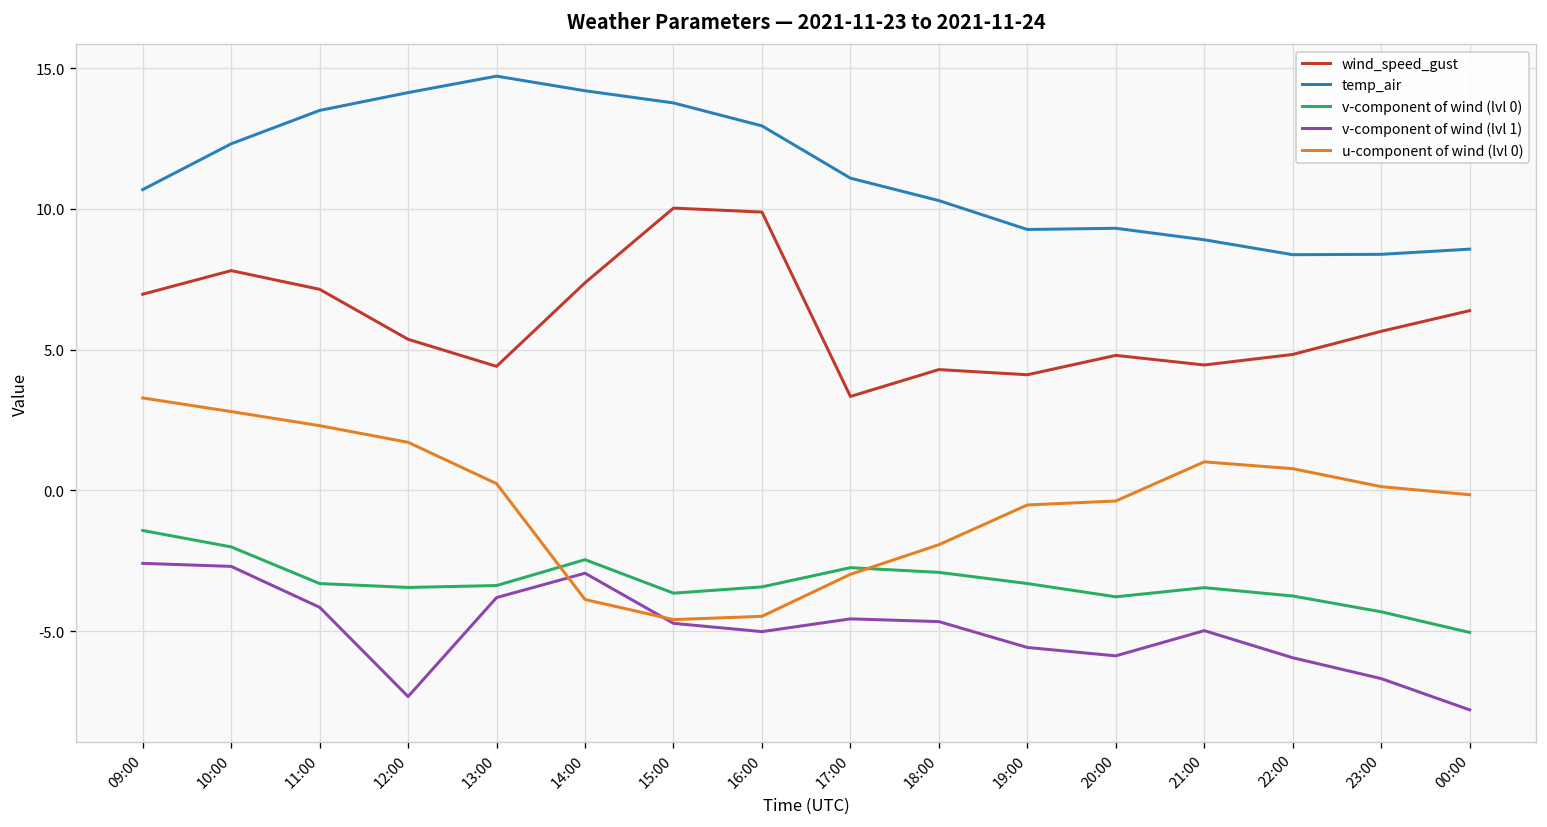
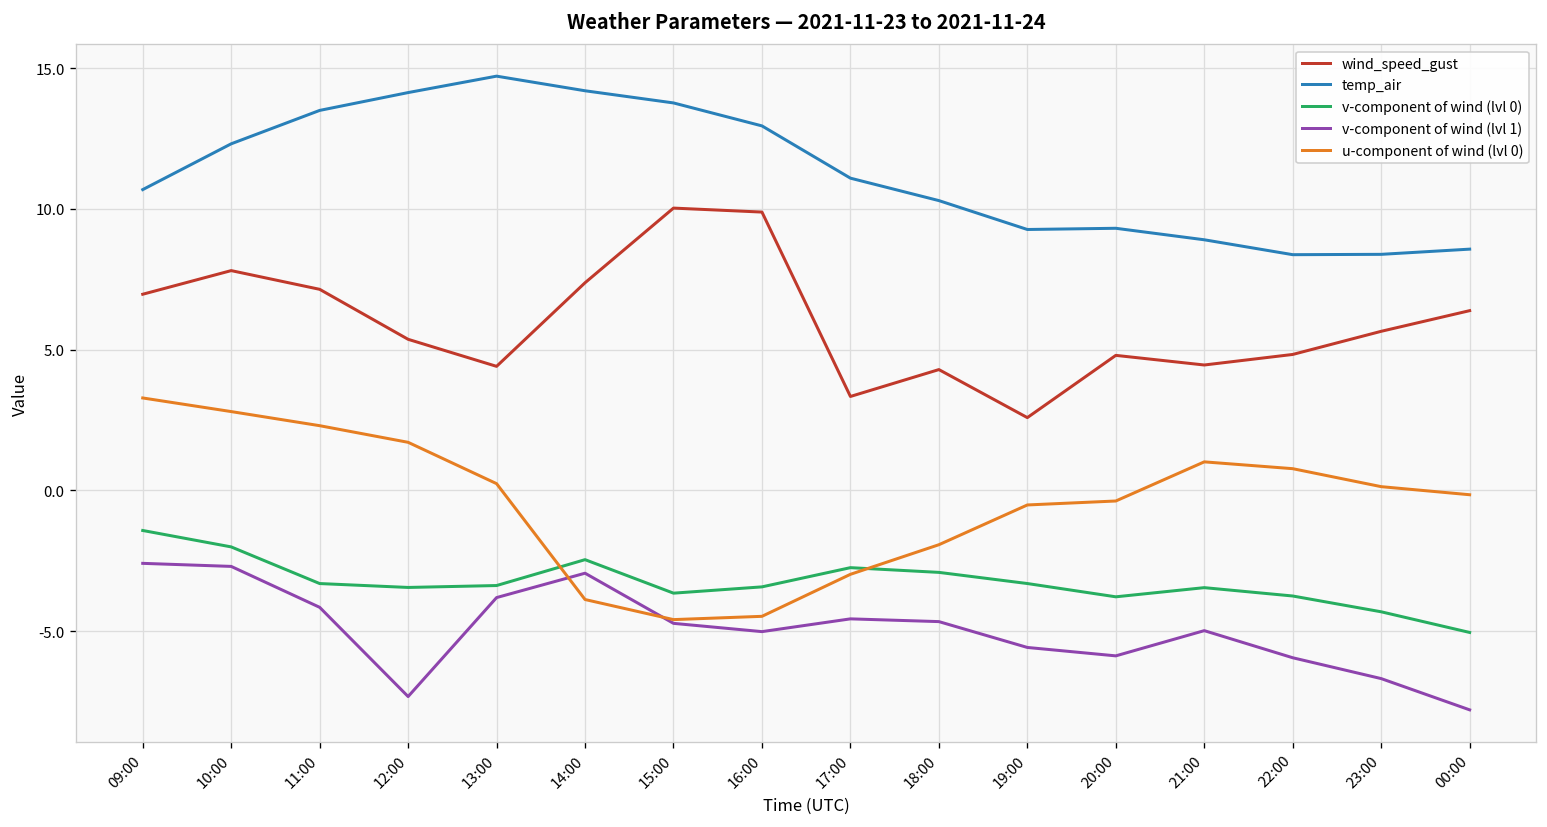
  {
    "wind_speed_gust": {
      "09:00": 7.0,
      "10:00": 7.8,
      "11:00": 7.1,
      "12:00": 5.4,
      "13:00": 4.4,
      "14:00": 7.4,
      "15:00": 10.0,
      "16:00": 9.9,
      "17:00": 3.3,
      "18:00": 4.3,
-     "19:00": 4.1,
+     "19:00": 2.6,
      "20:00": 4.8,
      "21:00": 4.5,
      "22:00": 4.8,
      "23:00": 5.7,
      "00:00": 6.4
    },
    "temp_air": {
      "09:00": 10.7,
      "10:00": 12.3,
      "11:00": 13.5,
      "12:00": 14.1,
      "13:00": 14.7,
      "14:00": 14.2,
      "15:00": 13.8,
      "16:00": 13.0,
      "17:00": 11.1,
      "18:00": 10.3,
      "19:00": 9.3,
      "20:00": 9.3,
      "21:00": 8.9,
      "22:00": 8.4,
      "23:00": 8.4,
      "00:00": 8.6
    },
    "v-component of wind (lvl 0)": {
      "09:00": -1.4,
      "10:00": -2.0,
      "11:00": -3.3,
      "12:00": -3.4,
      "13:00": -3.4,
      "14:00": -2.5,
      "15:00": -3.7,
      "16:00": -3.4,
      "17:00": -2.7,
      "18:00": -2.9,
      "19:00": -3.3,
      "20:00": -3.8,
      "21:00": -3.5,
      "22:00": -3.8,
      "23:00": -4.3,
      "00:00": -5.0
    },
    "v-component of wind (lvl 1)": {
      "09:00": -2.6,
      "10:00": -2.7,
      "11:00": -4.2,
      "12:00": -7.3,
      "13:00": -3.8,
      "14:00": -2.9,
      "15:00": -4.7,
      "16:00": -5.0,
      "17:00": -4.6,
      "18:00": -4.7,
      "19:00": -5.6,
      "20:00": -5.9,
      "21:00": -5.0,
      "22:00": -5.9,
      "23:00": -6.7,
      "00:00": -7.8
    },
    "u-component of wind (lvl 0)": {
      "09:00": 3.3,
      "10:00": 2.8,
      "11:00": 2.3,
      "12:00": 1.7,
      "13:00": 0.2,
      "14:00": -3.9,
      "15:00": -4.6,
      "16:00": -4.5,
      "17:00": -3.0,
      "18:00": -1.9,
      "19:00": -0.5,
      "20:00": -0.4,
      "21:00": 1.0,
      "22:00": 0.8,
      "23:00": 0.1,
      "00:00": -0.2
    }
  }
